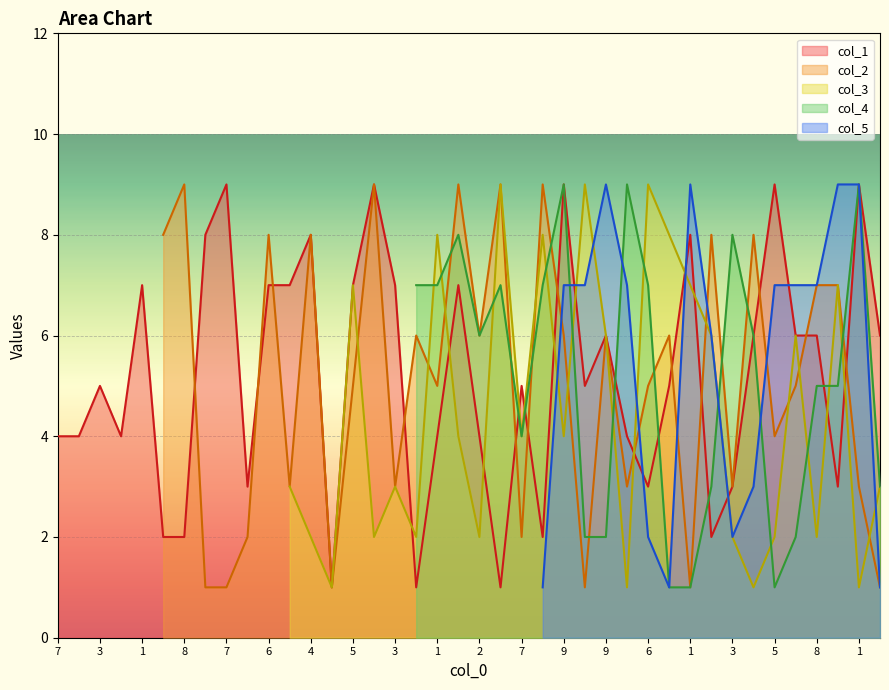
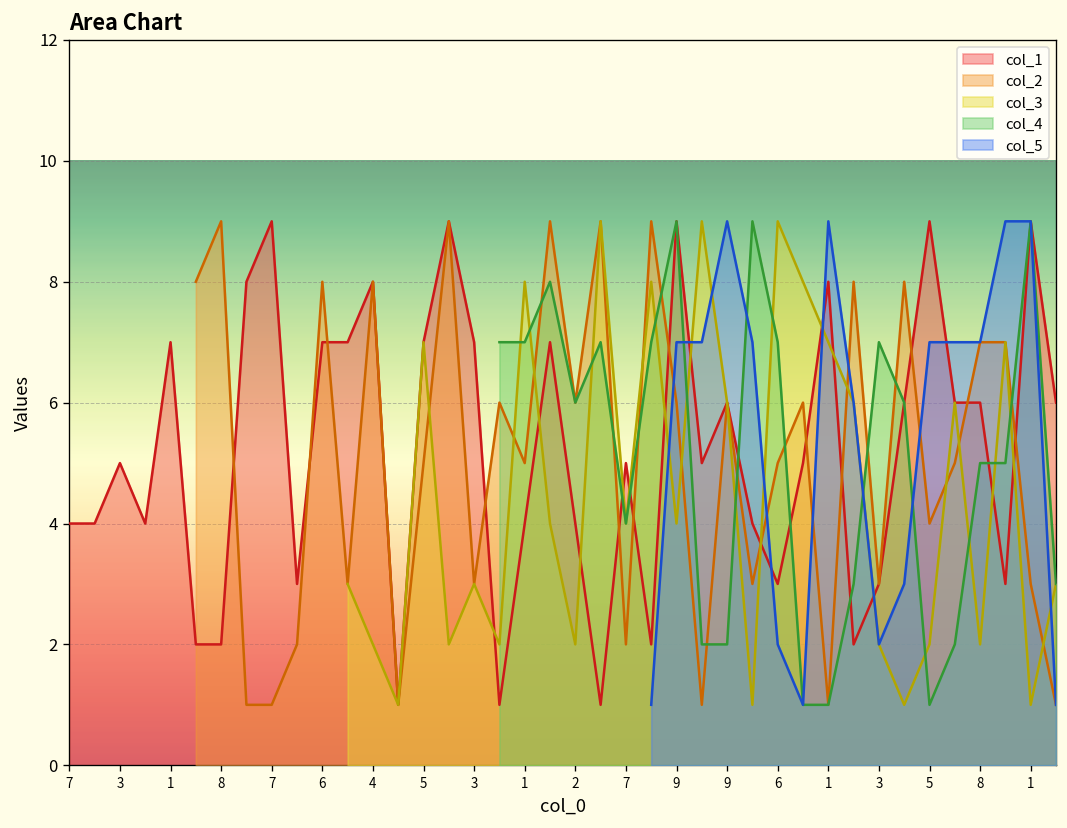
  {
    "col_4": {
      "6": 7,
-     "3": 8,
+     "3": 7,
      "5": 1,
      "8": 5
    },
    "col_5": {
      "6": 2,
      "5": 7
    }
  }
